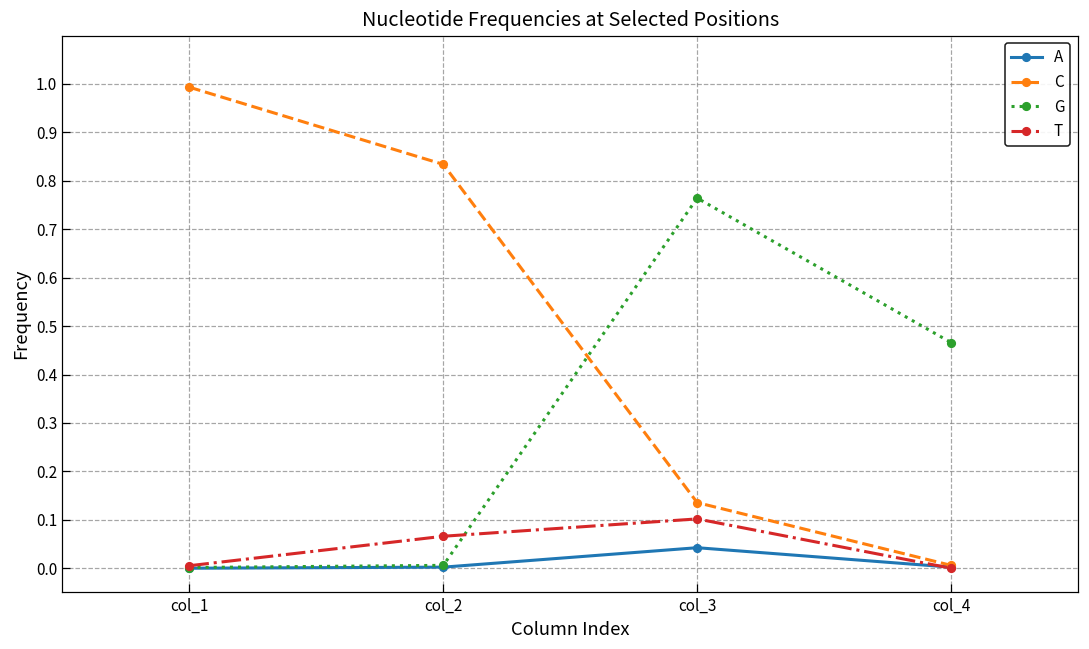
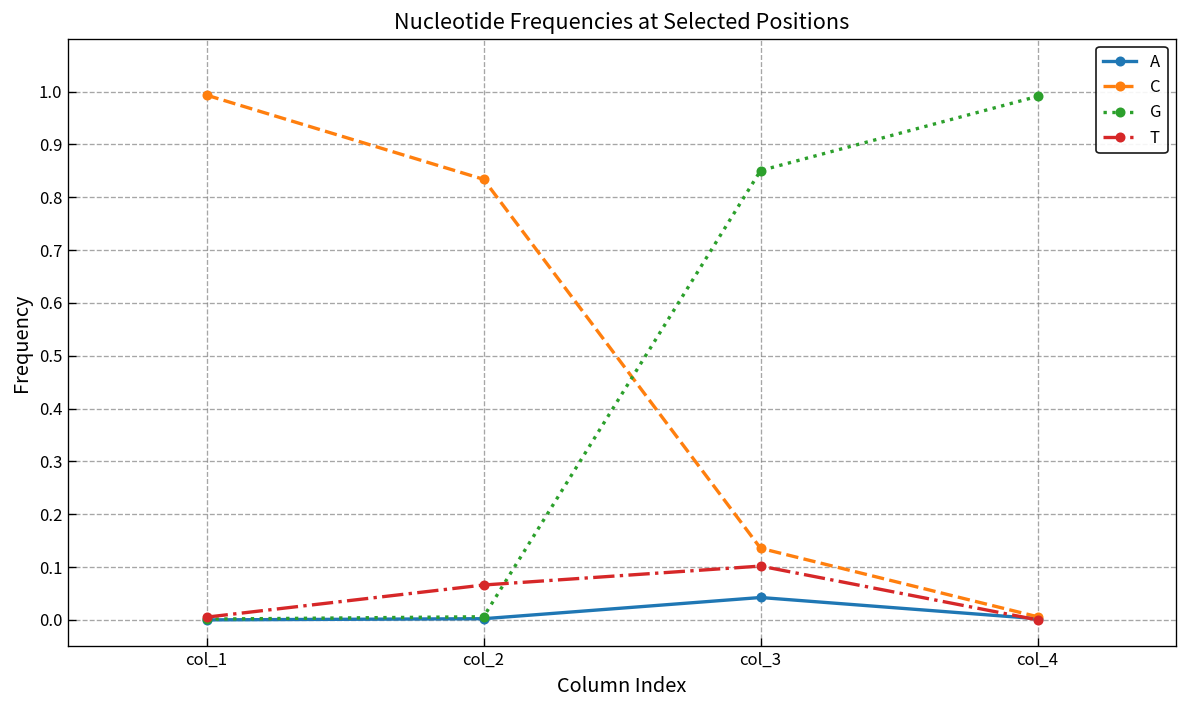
  {
    "A": {
      "col_3": 0.04
    },
    "C": {
      "col_1": 0.99,
      "col_2": 0.83,
      "col_3": 0.14
    },
    "G": {
-     "col_3": 0.76,
-     "col_4": 0.47
+     "col_3": 0.85,
+     "col_4": 0.99
    },
    "T": {
      "col_2": 0.07,
      "col_3": 0.10
    }
  }
